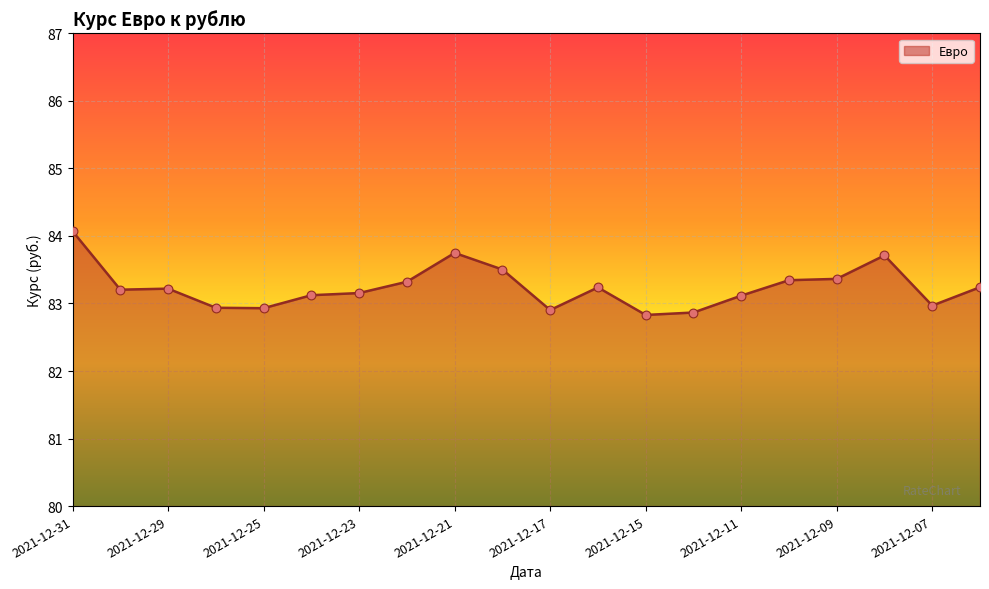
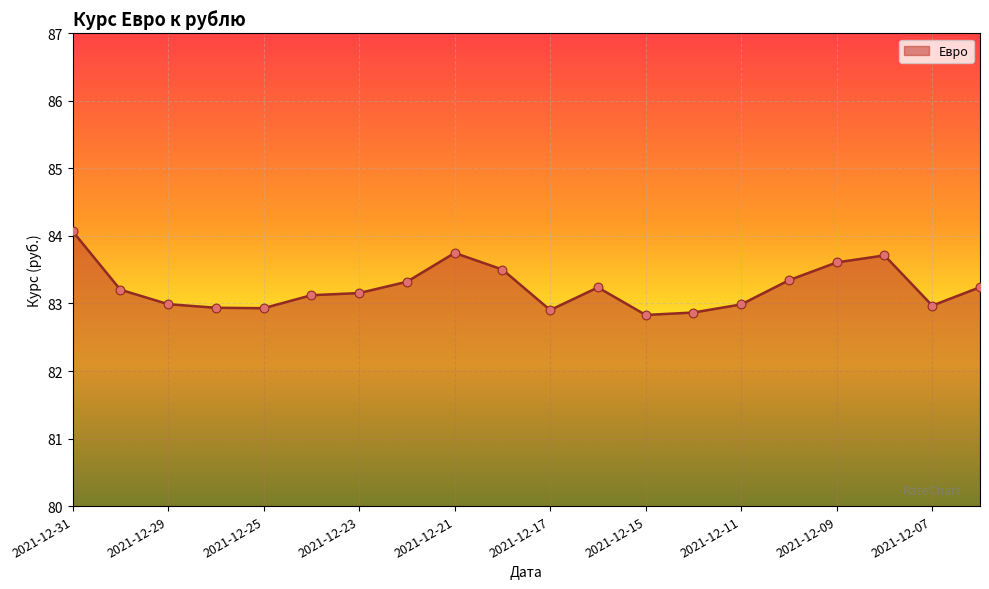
  {
    "2021-12-31": 84.1,
-   "2021-12-29": 83.2,
+   "2021-12-29": 83.0,
    "2021-12-25": 82.9,
    "2021-12-23": 83.2,
    "2021-12-21": 83.7,
    "2021-12-17": 82.9,
    "2021-12-15": 82.8,
-   "2021-12-11": 83.1,
-   "2021-12-09": 83.4,
+   "2021-12-11": 83.0,
+   "2021-12-09": 83.6,
    "2021-12-07": 83.0
  }
